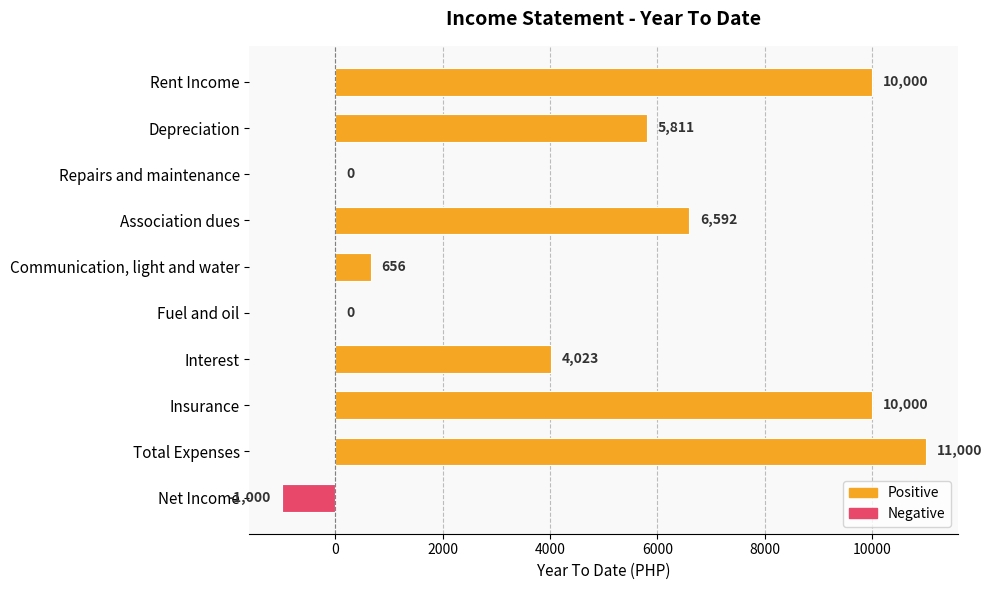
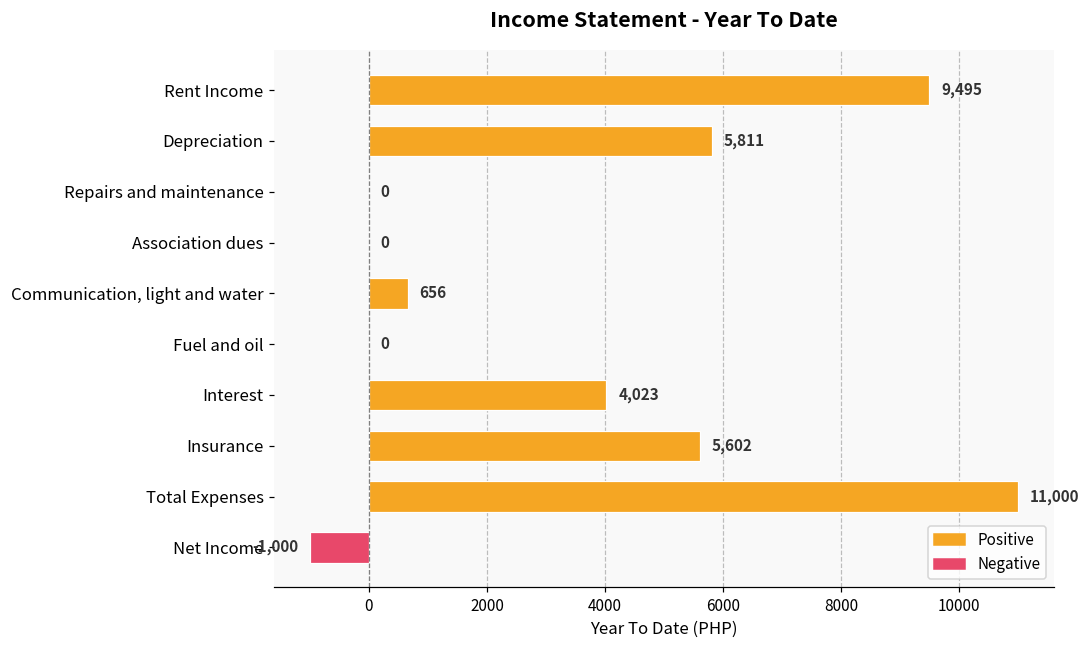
  {
-   "Rent Income": "10,000",
+   "Rent Income": "9,495",
    "Depreciation": "5,811",
    "Repairs and maintenance": "0",
-   "Association dues": "6,592",
+   "Association dues": "0",
    "Communication, light and water": "656",
    "Fuel and oil": "0",
    "Interest": "4,023",
-   "Insurance": "10,000",
+   "Insurance": "5,602",
    "Total Expenses": "11,000",
    "Net Income": "-1,000"
  }
